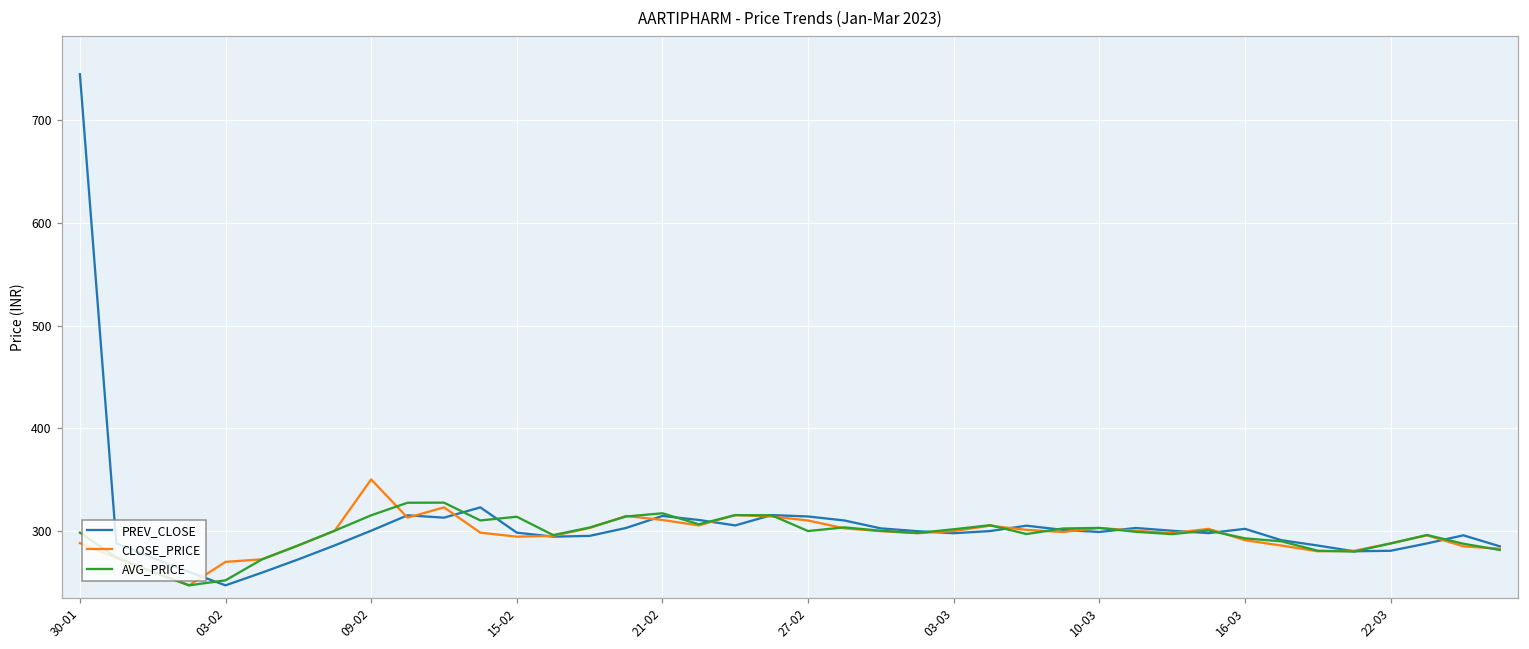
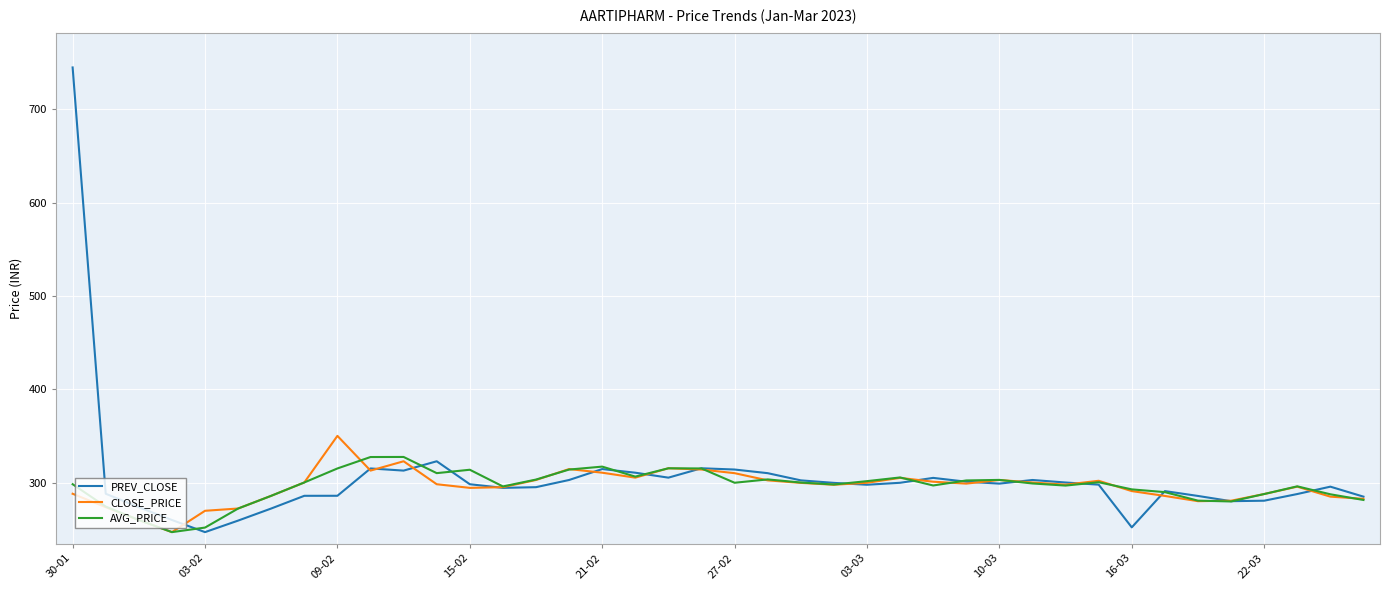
  {
    "PREV_CLOSE": {
      "30-01": 740,
      "03-02": 250,
-     "09-02": 300,
+     "09-02": 290,
      "15-02": 300,
      "27-02": 310,
      "10-03": 300,
-     "16-03": 300,
+     "16-03": 250,
      "22-03": 280
    },
    "CLOSE_PRICE": {
      "30-01": 290,
      "03-02": 270,
      "09-02": 350,
      "15-02": 290,
      "21-02": 310,
      "27-02": 310
    },
    "AVG_PRICE": {
      "30-01": 300,
      "03-02": 250,
      "09-02": 320,
      "15-02": 310,
      "27-02": 300
    }
  }
